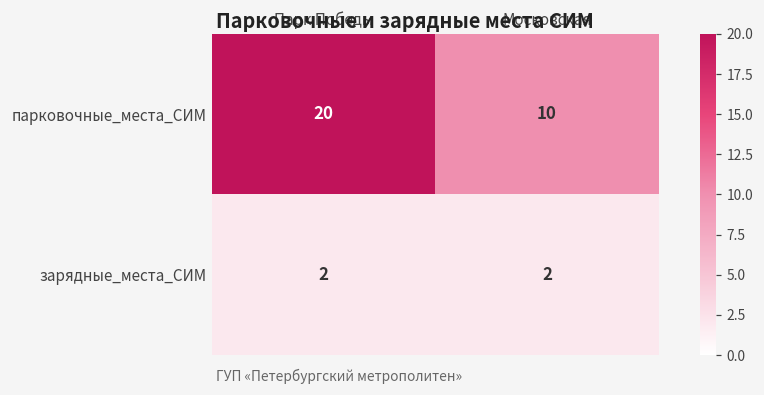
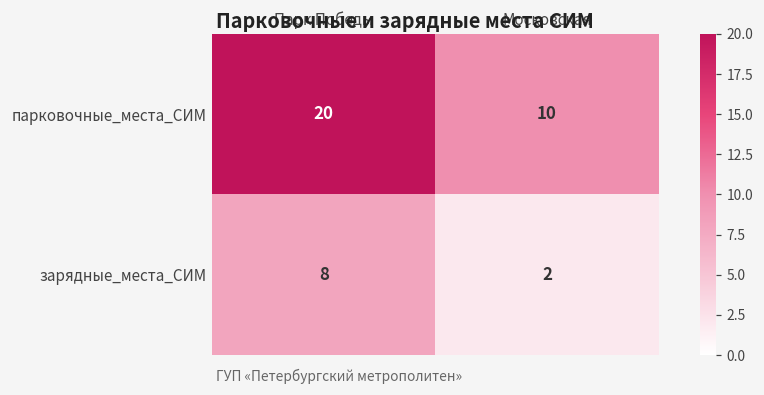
  {
    "парковочные_места_СИМ": {
      "Парк Победы": 20,
      "Московская": 10
    },
    "зарядные_места_СИМ": {
-     "Парк Победы": 2,
+     "Парк Победы": 8,
      "Московская": 2
    }
  }
